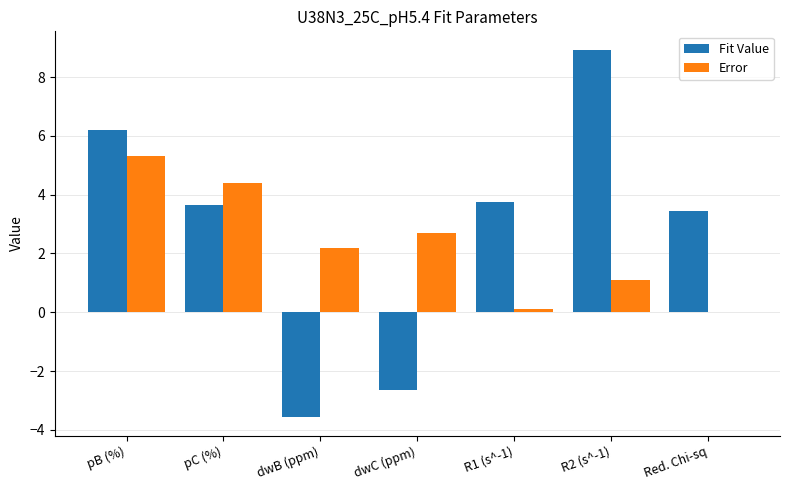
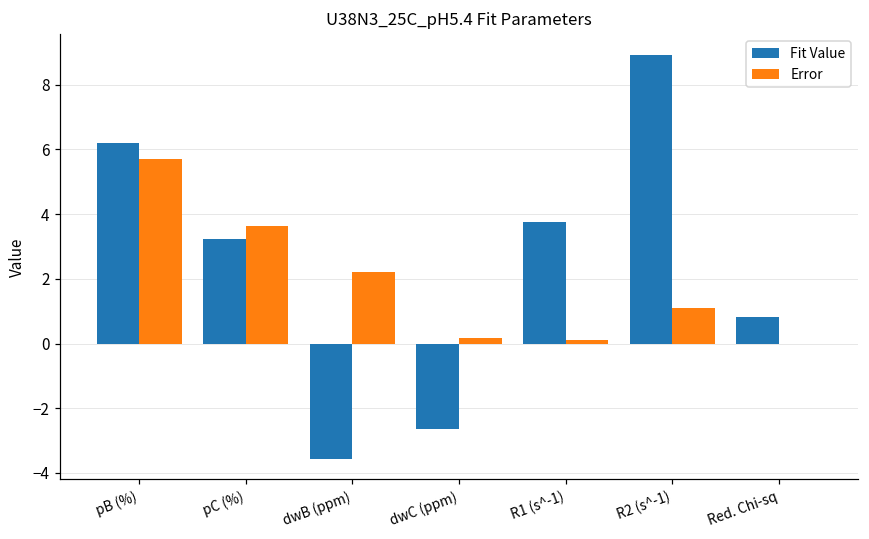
  {
    "Fit Value": {
      "pB (%)": 6.2,
-     "pC (%)": 3.6,
+     "pC (%)": 3.2,
      "dwB (ppm)": -3.6,
      "dwC (ppm)": -2.7,
      "R1 (s^-1)": 3.8,
      "R2 (s^-1)": 8.9,
-     "Red. Chi-sq": 3.4
+     "Red. Chi-sq": 0.8
    },
    "Error": {
-     "pB (%)": 5.3,
-     "pC (%)": 4.4,
+     "pB (%)": 5.7,
+     "pC (%)": 3.6,
      "dwB (ppm)": 2.2,
-     "dwC (ppm)": 2.7,
+     "dwC (ppm)": 0.2,
      "R1 (s^-1)": 0.1,
      "R2 (s^-1)": 1.1,
      "Red. Chi-sq": 0.0
    }
  }
